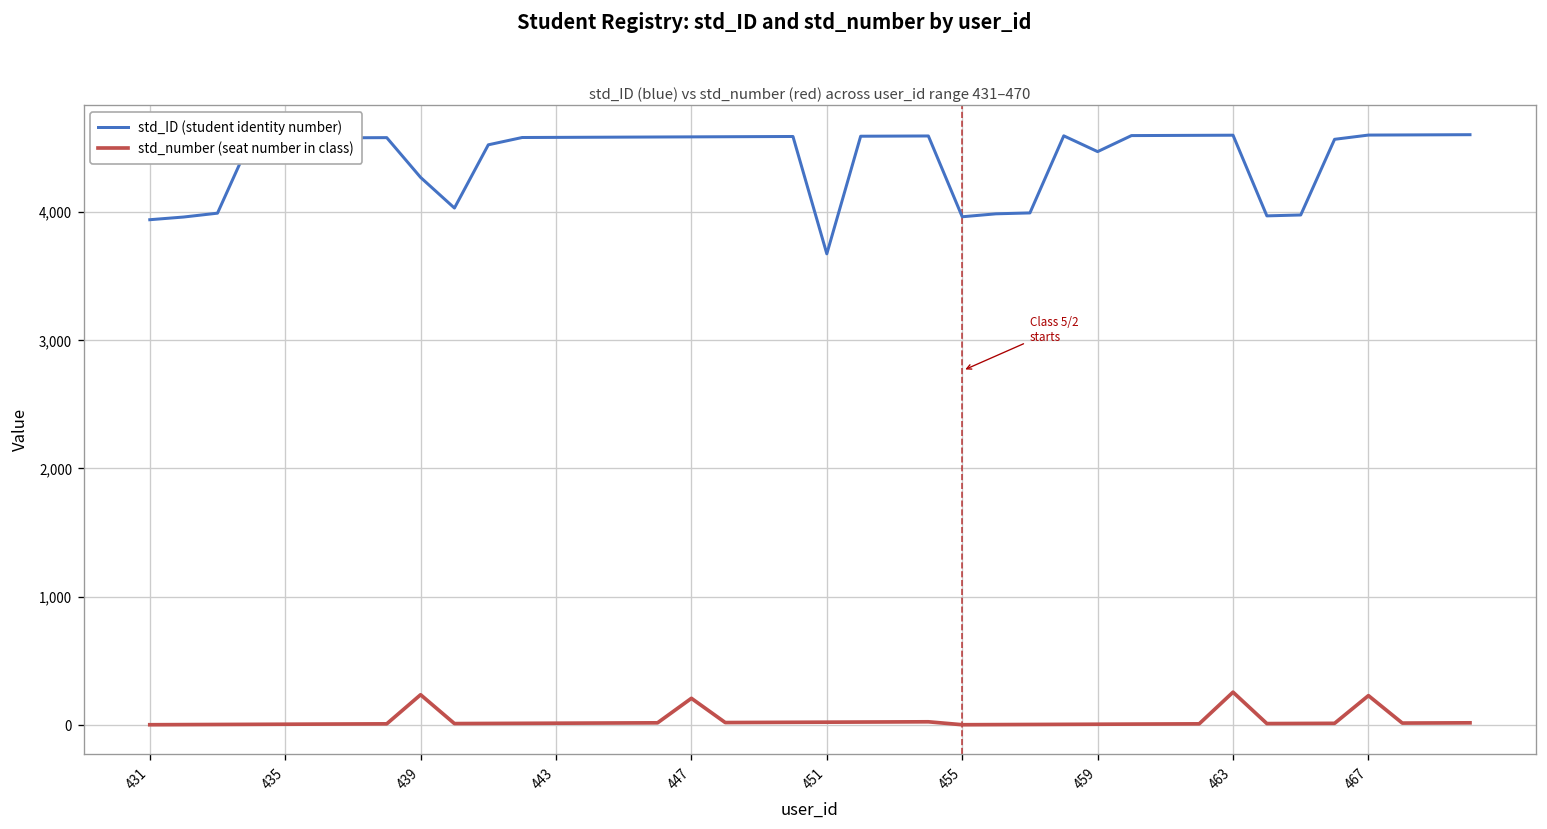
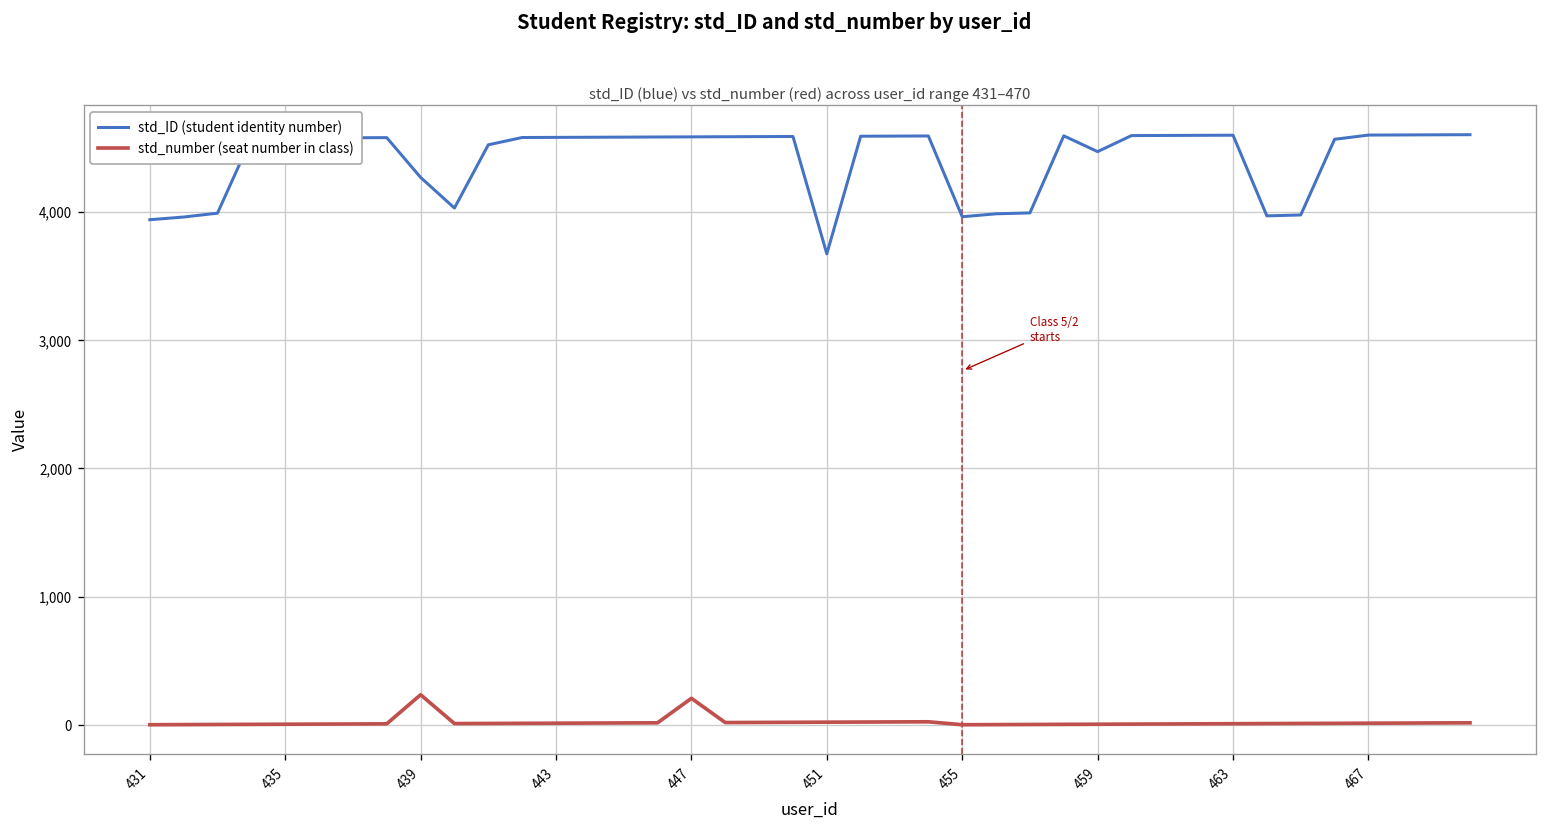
  {
    "std_ID (student identity number)": {
      "431": "3,940",
      "439": "4,270",
      "443": "4,580",
      "447": "4,590",
      "451": "3,670",
      "455": "3,960",
      "459": "4,470",
      "463": "4,600",
      "467": "4,600"
    },
    "std_number (seat number in class)": {
      "431": "0",
      "435": "10",
      "439": "240",
      "443": "10",
      "447": "210",
      "451": "20",
      "455": "0",
      "459": "10",
-     "463": "260",
-     "467": "230"
+     "463": "10",
+     "467": "10"
    }
  }
